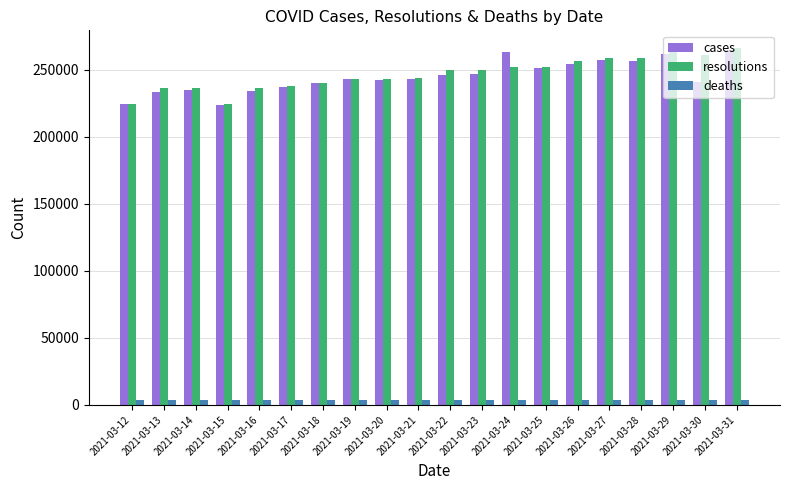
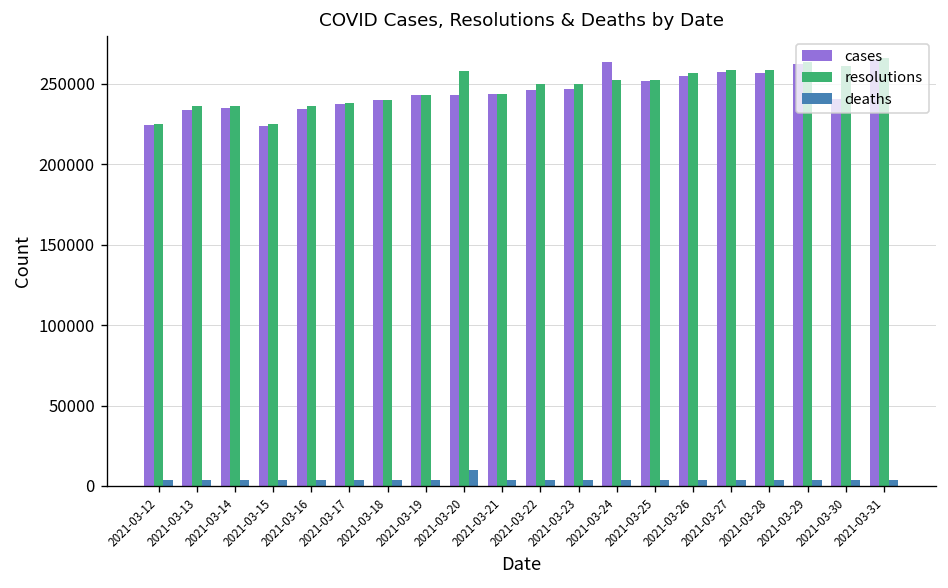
  {
    "cases": {
      "2021-03-12": 224000,
      "2021-03-13": 234000,
      "2021-03-14": 235000,
      "2021-03-15": 223000,
      "2021-03-16": 234000,
      "2021-03-17": 238000,
      "2021-03-18": 240000,
      "2021-03-19": 243000,
      "2021-03-20": 243000,
      "2021-03-21": 243000,
      "2021-03-22": 246000,
      "2021-03-23": 247000,
      "2021-03-24": 263000,
      "2021-03-25": 252000,
      "2021-03-26": 255000,
      "2021-03-27": 257000,
      "2021-03-28": 257000
    },
    "resolutions": {
      "2021-03-12": 225000,
      "2021-03-13": 236000,
      "2021-03-14": 236000,
      "2021-03-15": 225000,
      "2021-03-16": 236000,
      "2021-03-17": 238000,
      "2021-03-18": 240000,
      "2021-03-19": 243000,
-     "2021-03-20": 243000,
+     "2021-03-20": 258000,
      "2021-03-21": 244000,
      "2021-03-22": 250000,
      "2021-03-23": 250000,
      "2021-03-24": 252000,
      "2021-03-25": 252000,
      "2021-03-26": 256000,
      "2021-03-27": 259000,
      "2021-03-28": 259000
    },
    "deaths": {
      "2021-03-12": 3000,
      "2021-03-13": 4000,
      "2021-03-14": 4000,
      "2021-03-15": 3000,
      "2021-03-16": 4000,
      "2021-03-17": 4000,
      "2021-03-18": 4000,
      "2021-03-19": 4000,
-     "2021-03-20": 4000,
+     "2021-03-20": 10000,
      "2021-03-21": 4000,
      "2021-03-22": 4000,
      "2021-03-23": 4000,
      "2021-03-24": 4000,
      "2021-03-25": 4000,
      "2021-03-26": 4000,
      "2021-03-27": 4000,
      "2021-03-28": 4000,
      "2021-03-29": 4000,
      "2021-03-30": 4000,
      "2021-03-31": 4000
    }
  }
